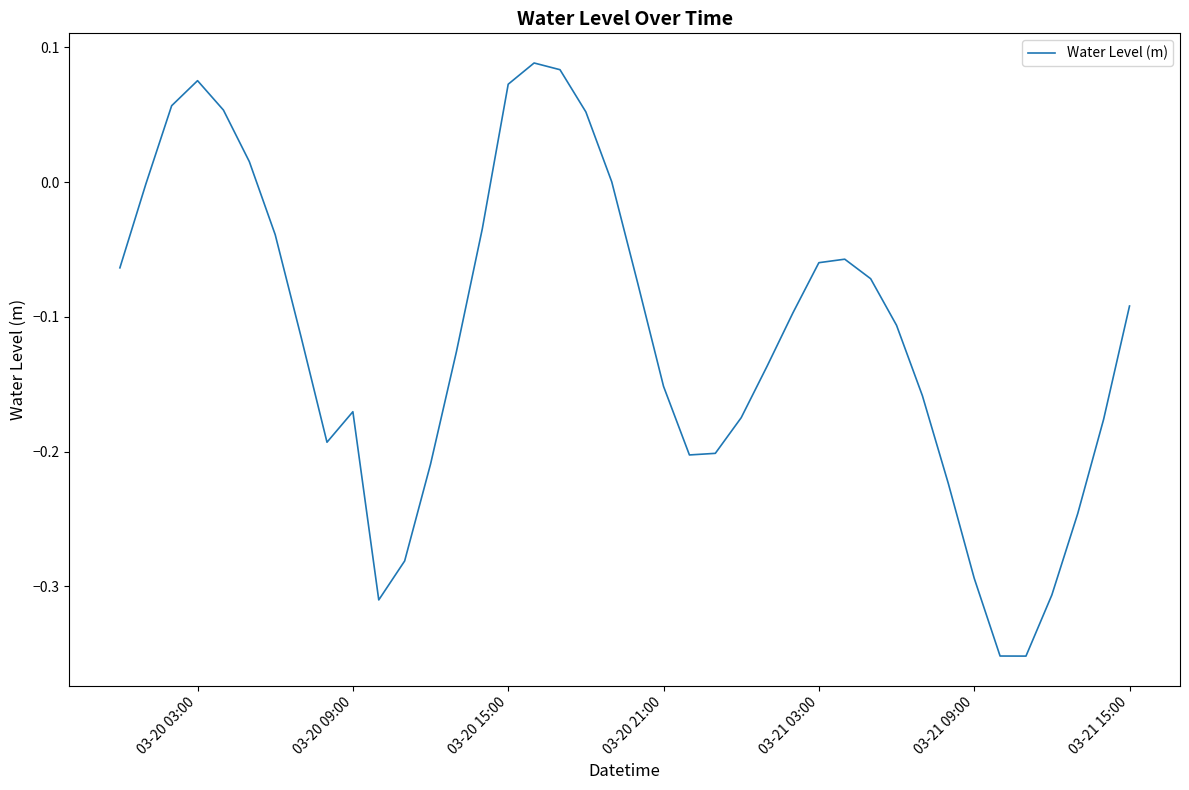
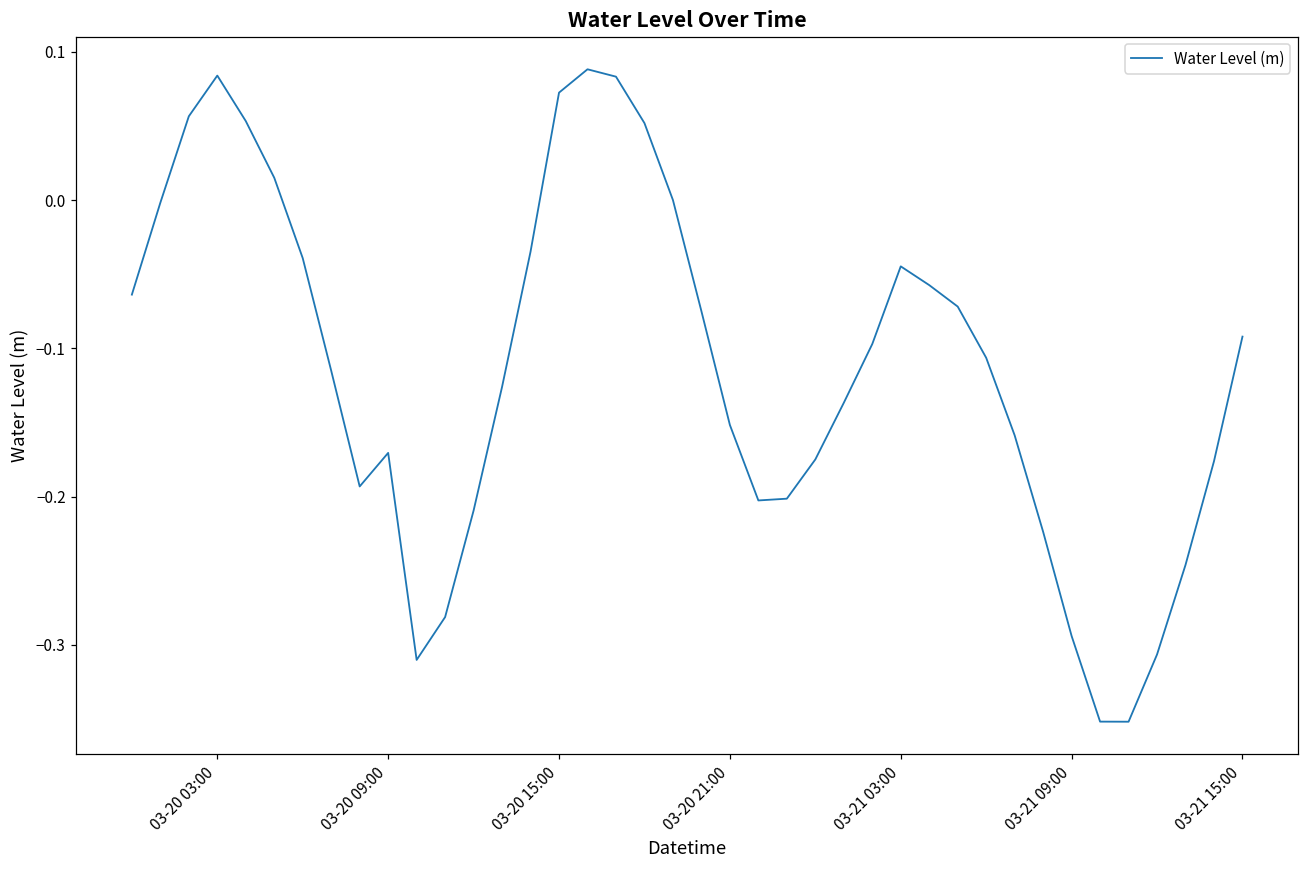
  {
-   "03-20 03:00": 0.075,
+   "03-20 03:00": 0.084,
    "03-20 09:00": -0.170,
    "03-20 15:00": 0.073,
    "03-20 21:00": -0.152,
-   "03-21 03:00": -0.060,
+   "03-21 03:00": -0.045,
    "03-21 09:00": -0.294,
    "03-21 15:00": -0.092
  }
